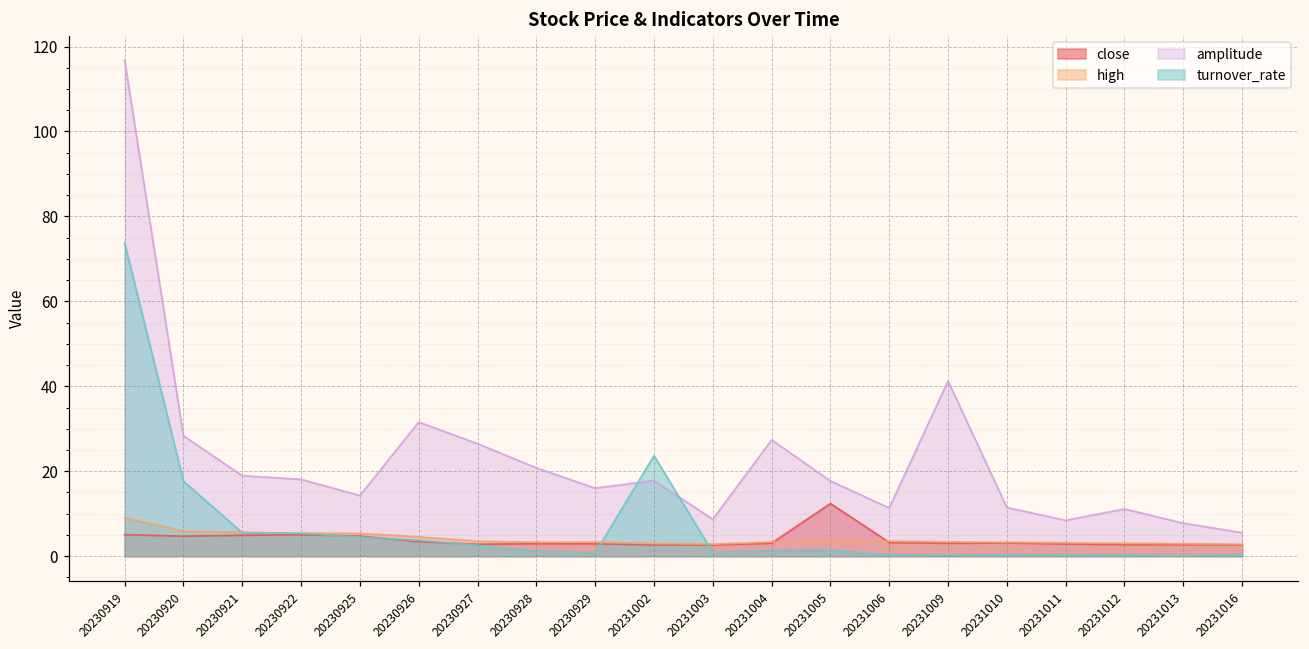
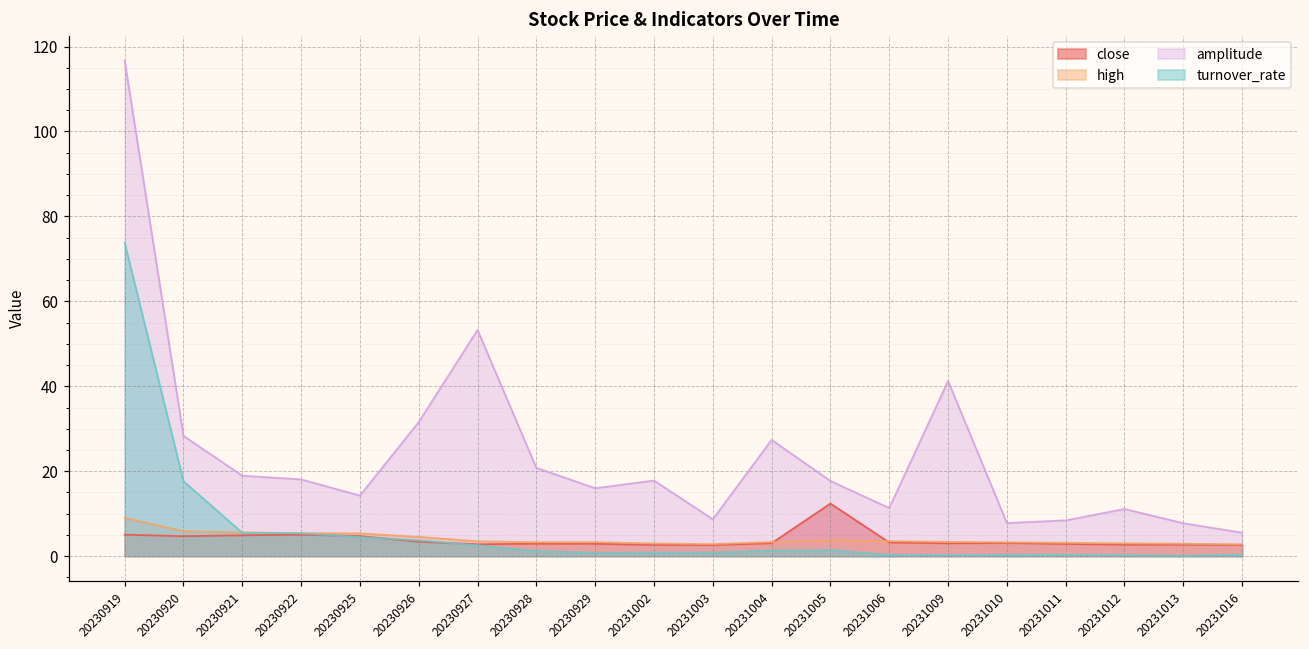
  {
    "close": {
      "20230919": 5,
      "20230920": 5,
      "20231005": 12
    },
    "high": {
      "20230919": 9,
      "20230920": 6,
      "20230926": 5,
      "20230927": 4,
      "20231005": 4
    },
    "amplitude": {
      "20230919": 117,
      "20230920": 28,
      "20230921": 19,
      "20230922": 18,
      "20230925": 14,
      "20230926": 32,
-     "20230927": 26,
+     "20230927": 53,
      "20230928": 21,
      "20230929": 16,
      "20231002": 18,
      "20231003": 9,
      "20231004": 27,
      "20231005": 18,
      "20231006": 11,
      "20231009": 41,
-     "20231010": 11,
+     "20231010": 8,
      "20231011": 8,
      "20231012": 11,
      "20231013": 8,
      "20231016": 6
    },
    "turnover_rate": {
      "20230919": 74,
      "20230920": 18,
      "20230928": 1,
      "20230929": 1,
-     "20231002": 24,
+     "20231002": 1,
      "20231003": 1,
      "20231004": 1,
      "20231005": 1,
      "20231006": 0,
      "20231009": 0,
      "20231010": 0,
      "20231011": 0,
      "20231012": 0,
      "20231013": 0,
      "20231016": 0
    }
  }
